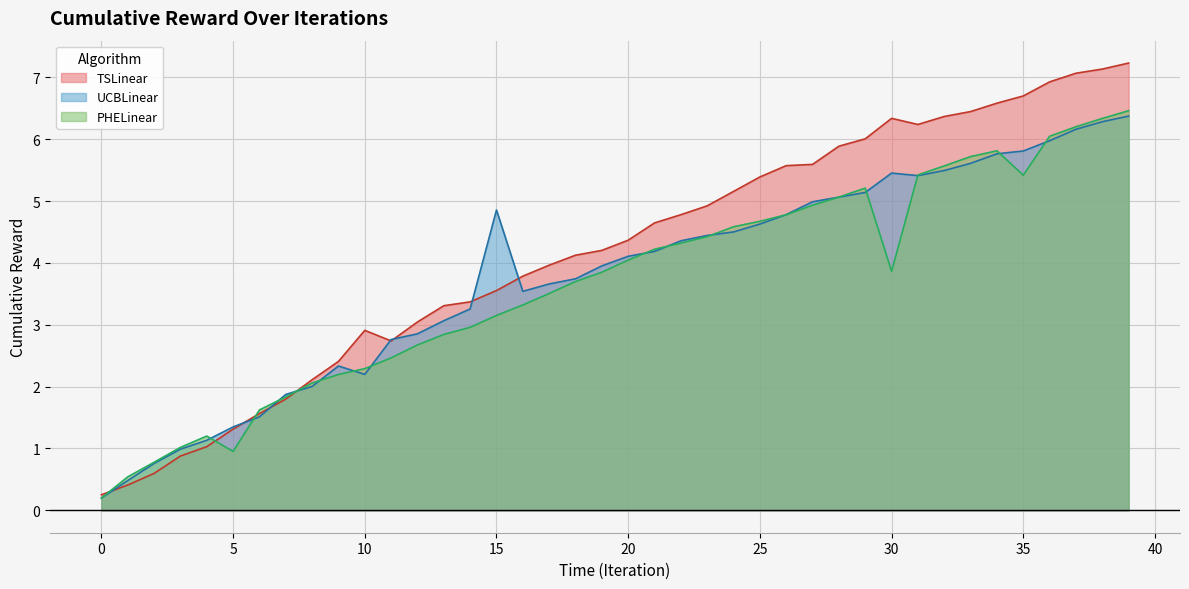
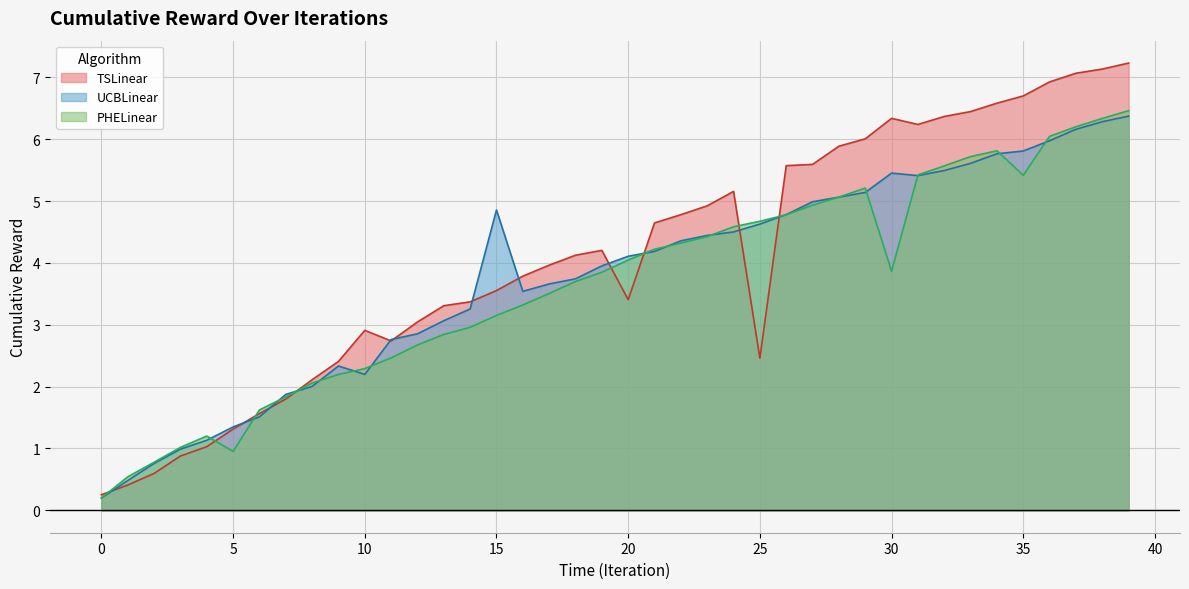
  {
    "TSLinear": {
      "0": 0.3,
      "10": 2.9,
      "15": 3.6,
-     "20": 4.4,
-     "25": 5.4,
+     "20": 3.4,
+     "25": 2.5,
      "30": 6.3,
      "35": 6.7
    },
    "UCBLinear": {
      "10": 2.2,
      "15": 4.9,
      "20": 4.1,
      "25": 4.6,
      "30": 5.5,
      "35": 5.8
    },
    "PHELinear": {
      "5": 1.0,
      "10": 2.3,
      "15": 3.2,
      "20": 4.0,
      "25": 4.7,
      "30": 3.9,
      "35": 5.4
    }
  }
